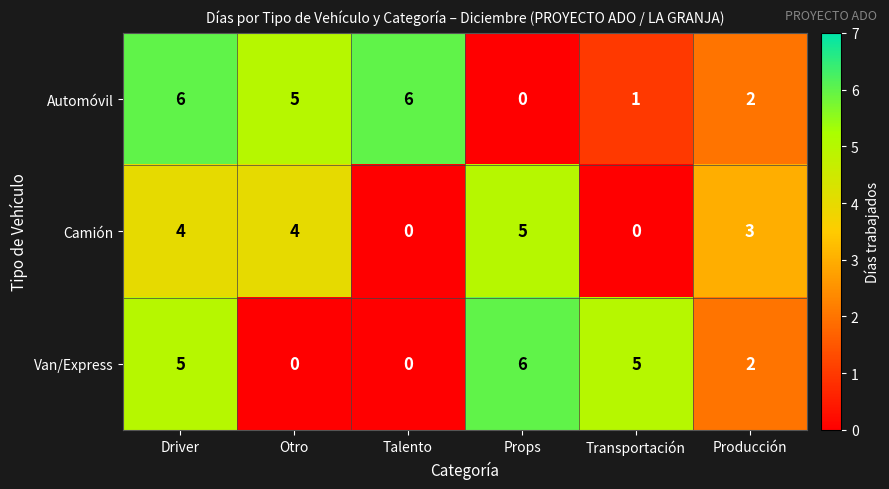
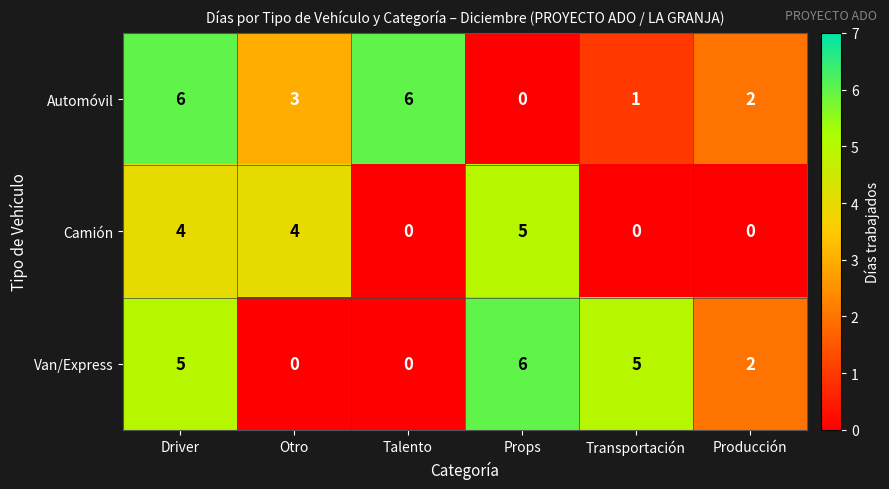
  {
    "Automóvil": {
      "Driver": 6,
-     "Otro": 5,
+     "Otro": 3,
      "Talento": 6,
      "Props": 0,
      "Transportación": 1,
      "Producción": 2
    },
    "Camión": {
      "Driver": 4,
      "Otro": 4,
      "Talento": 0,
      "Props": 5,
      "Transportación": 0,
-     "Producción": 3
+     "Producción": 0
    },
    "Van/Express": {
      "Driver": 5,
      "Otro": 0,
      "Talento": 0,
      "Props": 6,
      "Transportación": 5,
      "Producción": 2
    }
  }
